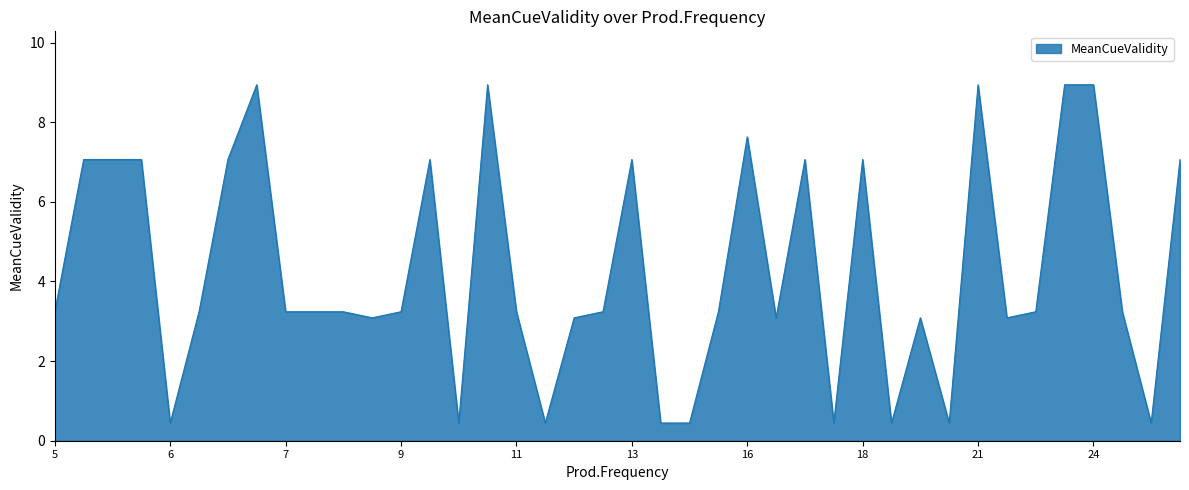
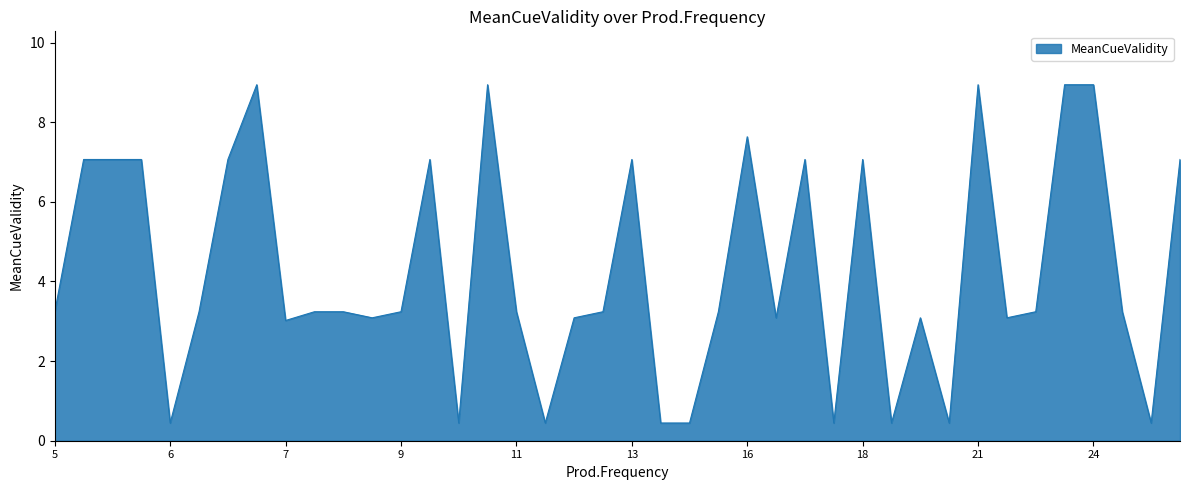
  {
    "5": 3.2,
    "6": 0.4,
-   "7": 3.2,
+   "7": 3.0,
    "9": 3.2,
    "11": 3.2,
    "13": 7.1,
    "16": 7.6,
    "18": 7.1,
    "21": 8.9,
    "24": 8.9
  }
